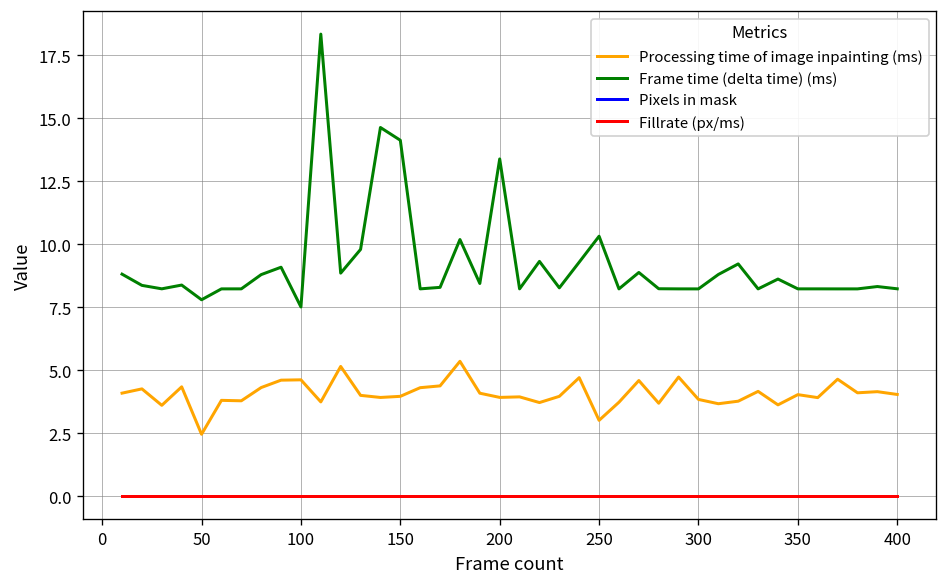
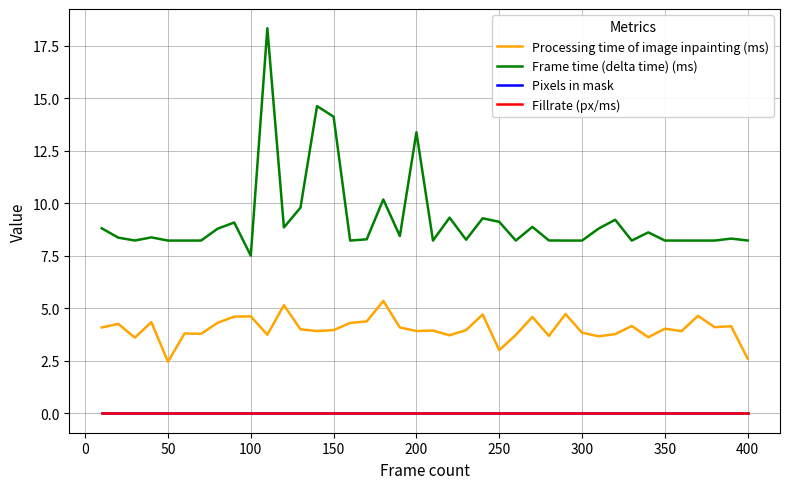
  {
    "Processing time of image inpainting (ms)": {
      "50": 2.5,
      "100": 4.6,
      "150": 4.0,
      "200": 3.9,
      "250": 3.0,
      "300": 3.8,
      "350": 4.0,
-     "400": 4.0
+     "400": 2.6
    },
    "Frame time (delta time) (ms)": {
-     "50": 7.8,
+     "50": 8.2,
      "100": 7.5,
      "150": 14.1,
      "200": 13.4,
-     "250": 10.3,
+     "250": 9.1,
      "300": 8.2,
      "350": 8.2,
      "400": 8.2
    },
    "Fillrate (px/ms)": {
      "50": 0.0,
      "100": 0.0,
      "150": 0.0,
      "200": 0.0,
      "250": 0.0,
      "300": 0.0,
      "350": 0.0,
      "400": 0.0
    }
  }
